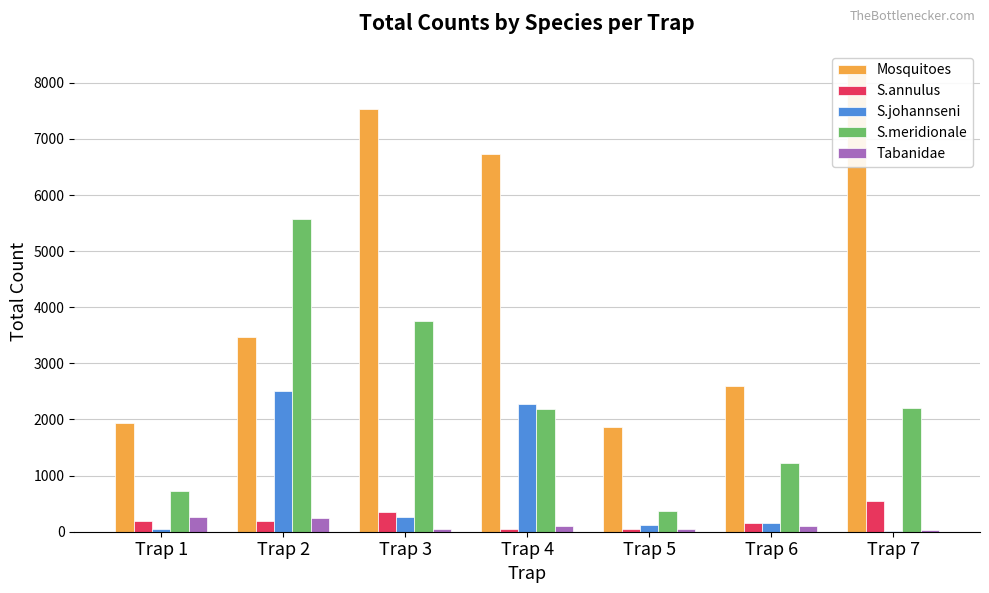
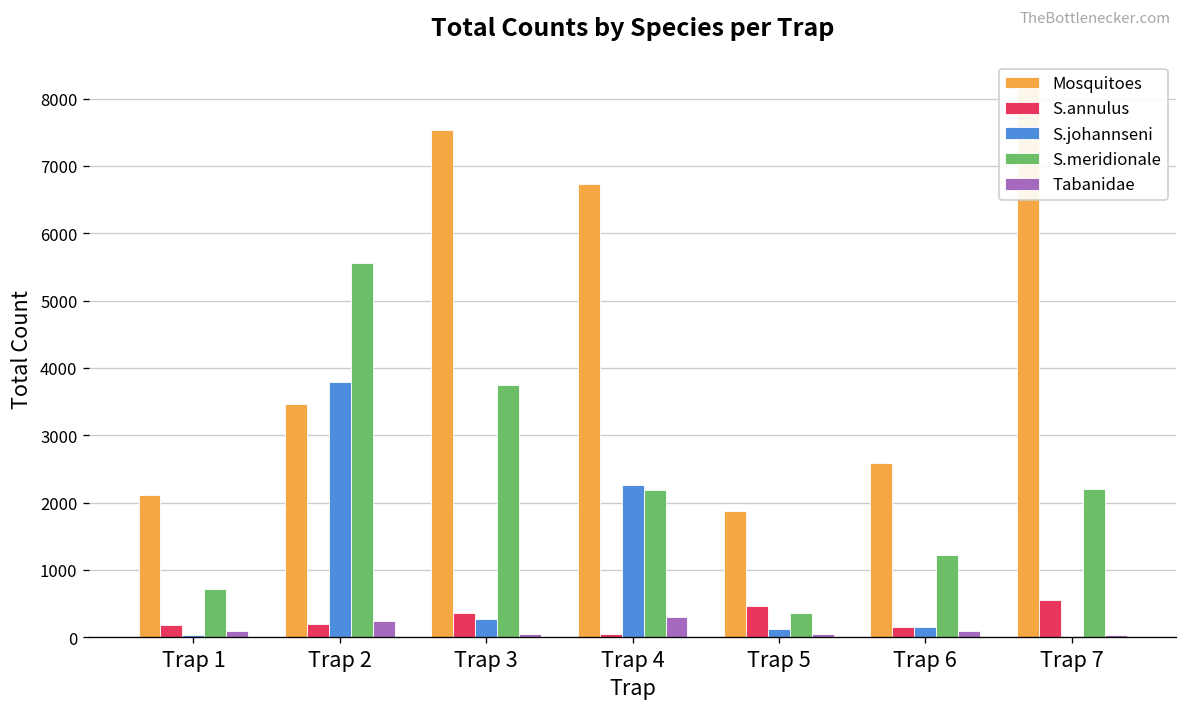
  {
    "Mosquitoes": {
-     "Trap 1": 1900,
+     "Trap 1": 2100,
      "Trap 2": 3500,
      "Trap 3": 7500,
      "Trap 4": 6700,
      "Trap 5": 1900,
      "Trap 6": 2600
    },
    "S.annulus": {
      "Trap 1": 200,
      "Trap 2": 200,
      "Trap 3": 400,
      "Trap 4": 100,
-     "Trap 5": 0,
+     "Trap 5": 500,
      "Trap 6": 200,
      "Trap 7": 600
    },
    "S.johannseni": {
-     "Trap 2": 2500,
+     "Trap 2": 3800,
      "Trap 3": 300,
      "Trap 4": 2300,
      "Trap 5": 100,
      "Trap 6": 200
    },
    "S.meridionale": {
      "Trap 1": 700,
      "Trap 2": 5600,
      "Trap 3": 3700,
      "Trap 4": 2200,
      "Trap 5": 400,
      "Trap 6": 1200,
      "Trap 7": 2200
    },
    "Tabanidae": {
-     "Trap 1": 300,
+     "Trap 1": 100,
      "Trap 2": 200,
      "Trap 3": 100,
-     "Trap 4": 100,
+     "Trap 4": 300,
      "Trap 5": 100,
      "Trap 6": 100
    }
  }
